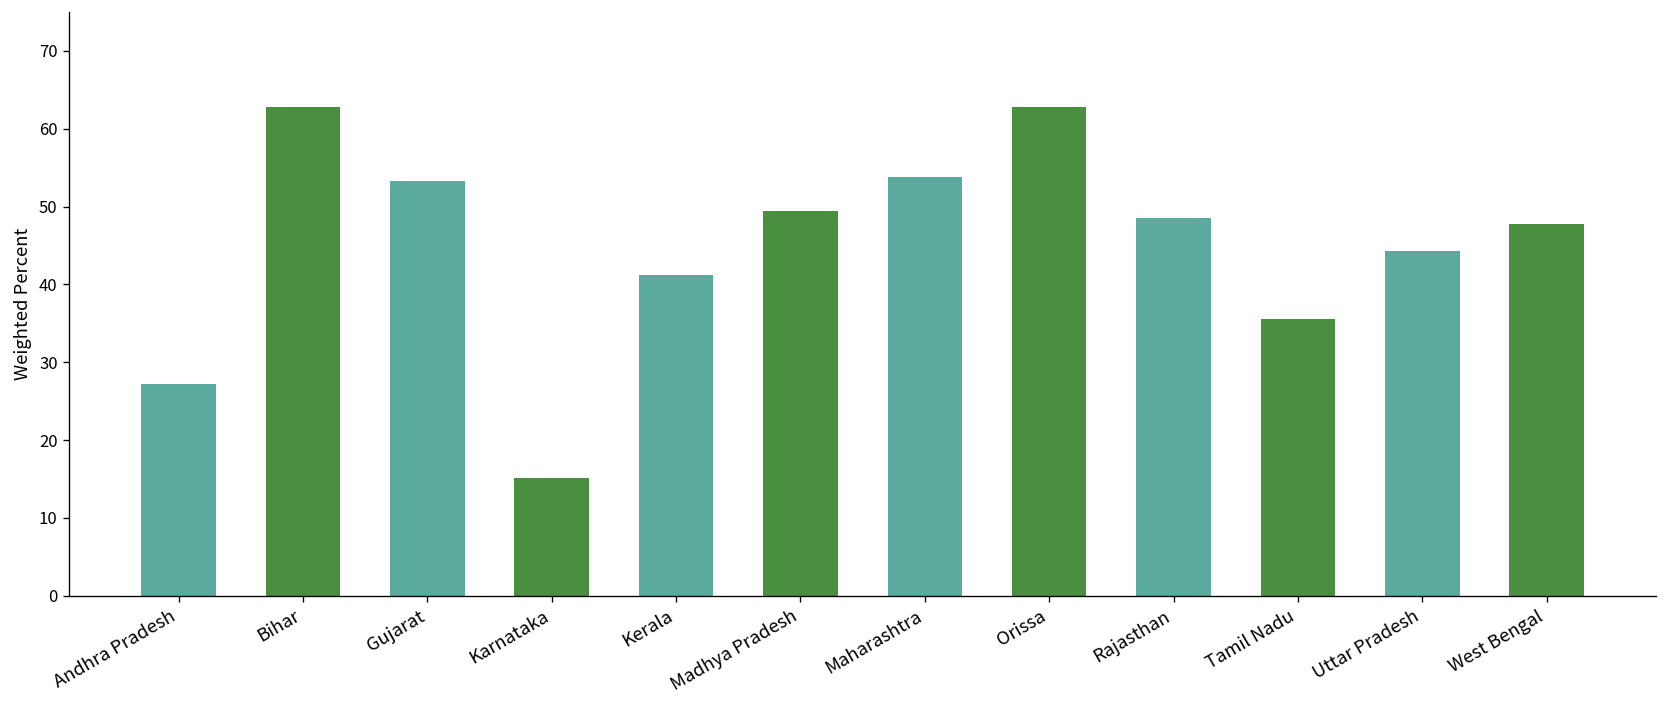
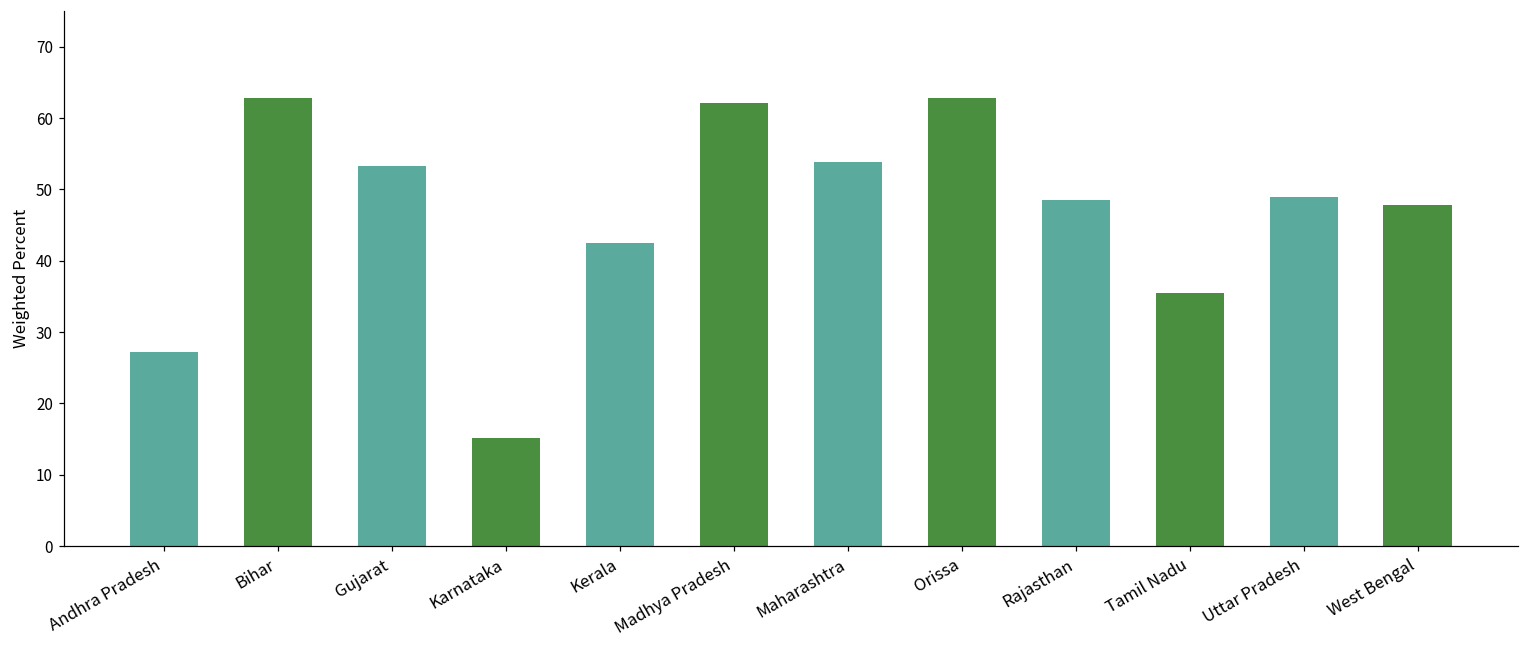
  {
    "Andhra Pradesh": 27,
    "Bihar": 63,
    "Gujarat": 53,
    "Karnataka": 15,
-   "Kerala": 41,
-   "Madhya Pradesh": 49,
+   "Kerala": 42,
+   "Madhya Pradesh": 62,
    "Maharashtra": 54,
    "Orissa": 63,
    "Rajasthan": 49,
    "Tamil Nadu": 36,
-   "Uttar Pradesh": 44,
+   "Uttar Pradesh": 49,
    "West Bengal": 48
  }
